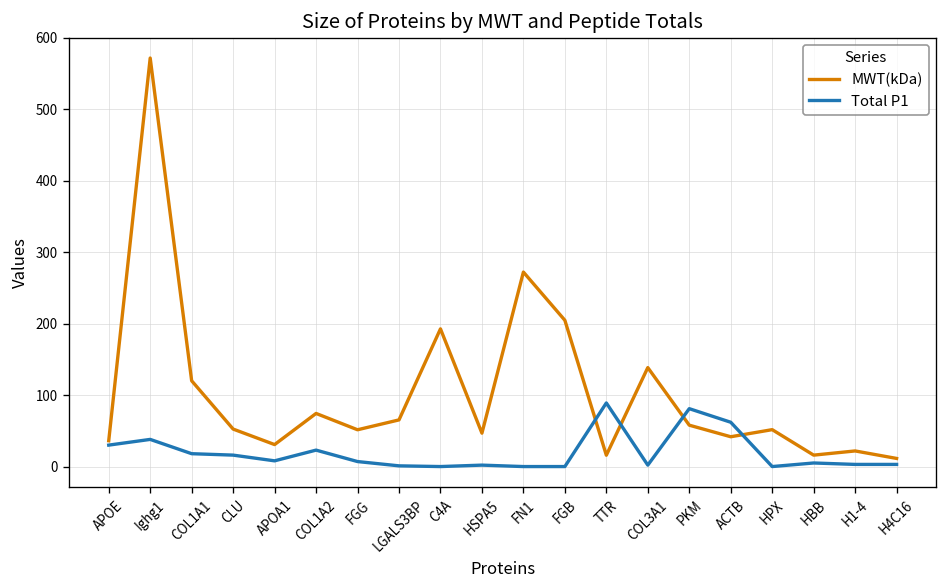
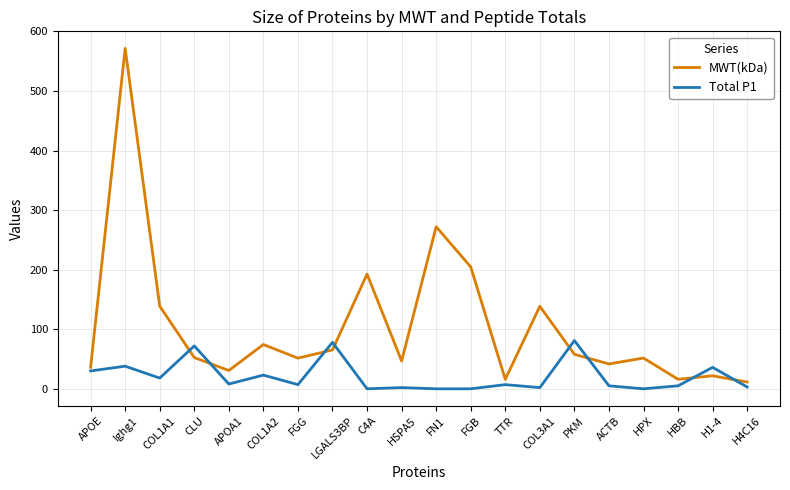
  {
    "MWT(kDa)": {
      "APOE": 40,
      "Ighg1": 570,
-     "COL1A1": 120,
+     "COL1A1": 140,
      "CLU": 50,
      "APOA1": 30,
      "COL1A2": 70,
      "FGG": 50,
      "LGALS3BP": 70,
      "C4A": 190,
      "HSPA5": 50,
      "FN1": 270,
      "FGB": 200,
      "TTR": 20,
      "COL3A1": 140,
      "PKM": 60,
      "ACTB": 40,
      "HPX": 50,
      "HBB": 20,
      "H1-4": 20,
      "H4C16": 10
    },
    "Total P1": {
      "APOE": 30,
      "Ighg1": 40,
      "COL1A1": 20,
-     "CLU": 20,
+     "CLU": 70,
      "APOA1": 10,
      "COL1A2": 20,
      "FGG": 10,
-     "LGALS3BP": 0,
+     "LGALS3BP": 80,
      "C4A": 0,
      "HSPA5": 0,
      "FN1": 0,
      "FGB": 0,
-     "TTR": 90,
+     "TTR": 10,
      "COL3A1": 0,
      "PKM": 80,
-     "ACTB": 60,
+     "ACTB": 10,
      "HPX": 0,
      "HBB": 10,
-     "H1-4": 0,
+     "H1-4": 40,
      "H4C16": 0
    }
  }
